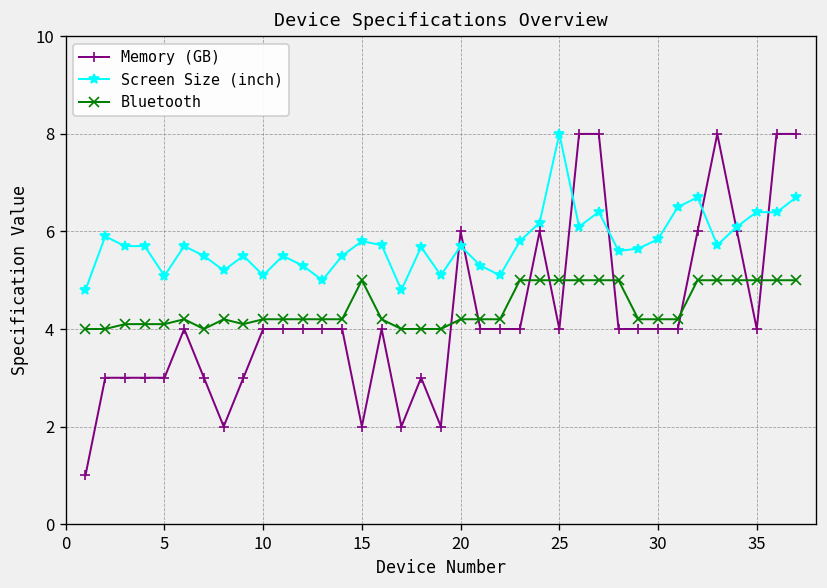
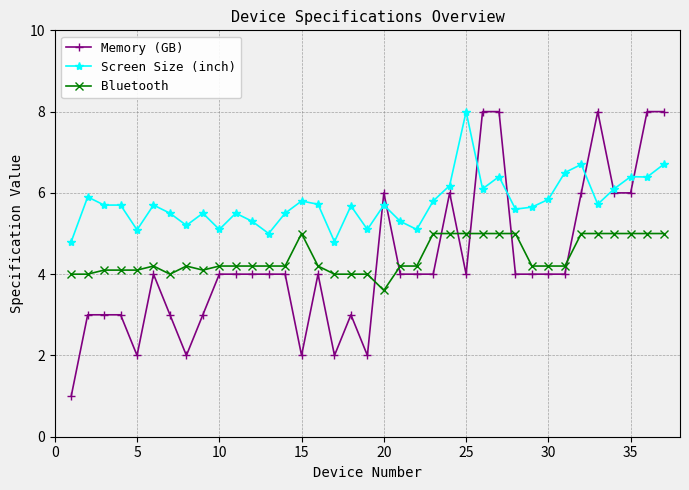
  {
    "Memory (GB)": {
-     "5": 3,
+     "5": 2,
      "10": 4,
      "15": 2,
      "20": 6,
      "25": 4,
      "30": 4,
-     "35": 4
+     "35": 6
    },
    "Screen Size (inch)": {
      "5": 5.1,
      "10": 5.1,
      "15": 5.8,
      "20": 5.7,
      "25": 8.0,
      "30": 5.8,
      "35": 6.4
    },
    "Bluetooth": {
      "5": 4.1,
      "10": 4.2,
      "15": 5.0,
-     "20": 4.2,
+     "20": 3.6,
      "25": 5.0,
      "30": 4.2,
      "35": 5.0
    }
  }
